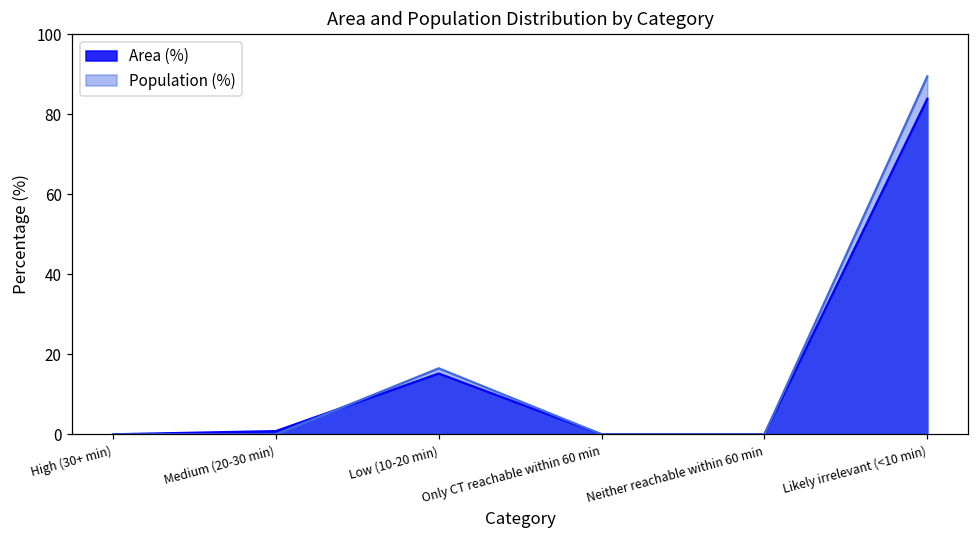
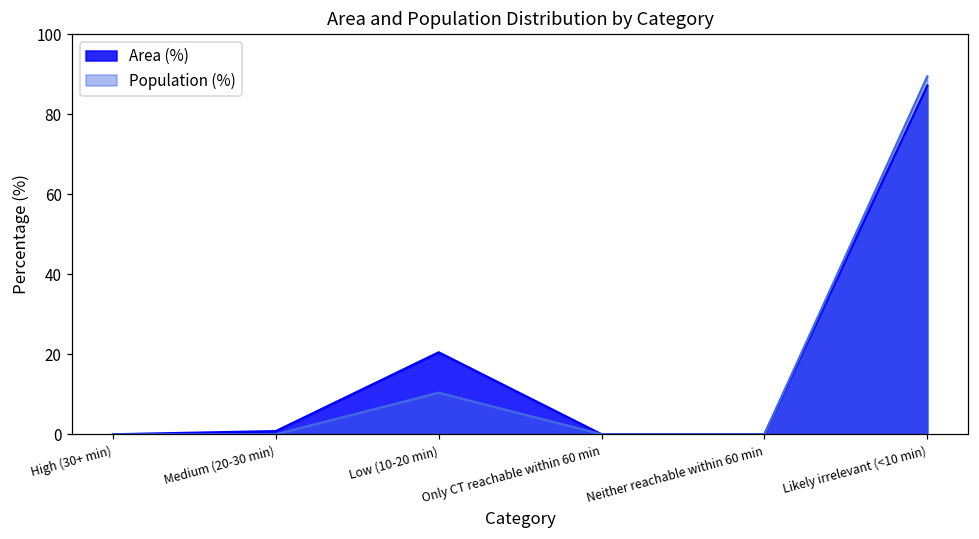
  {
    "Area (%)": {
      "Medium (20-30 min)": 1,
-     "Low (10-20 min)": 15,
-     "Likely irrelevant (<10 min)": 84
+     "Low (10-20 min)": 21,
+     "Likely irrelevant (<10 min)": 87
    },
    "Population (%)": {
      "Medium (20-30 min)": 0,
-     "Low (10-20 min)": 17,
+     "Low (10-20 min)": 10,
      "Likely irrelevant (<10 min)": 90
    }
  }
